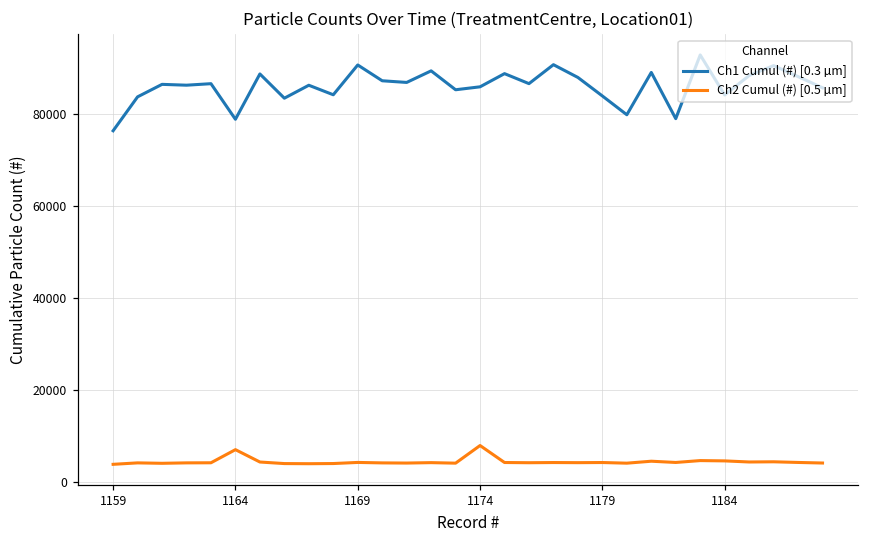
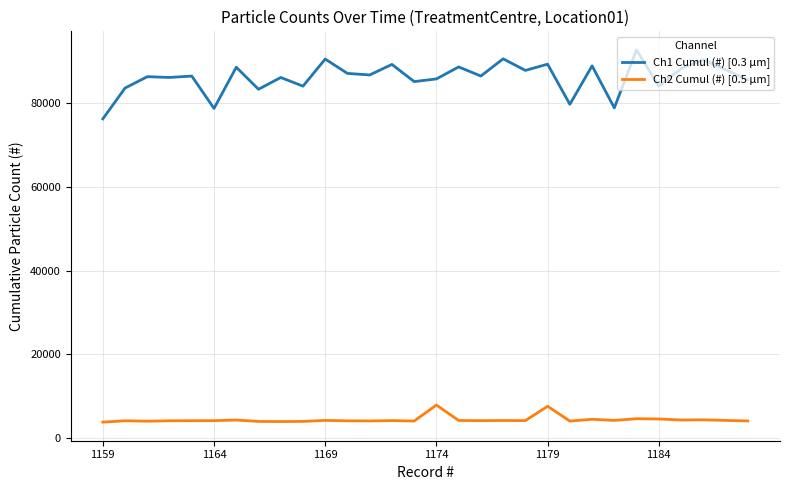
  {
    "Ch1 Cumul (#) [0.3 µm]": {
      "1159": 76000,
      "1164": 79000,
      "1169": 91000,
      "1174": 86000,
-     "1179": 84000
+     "1179": 89000
    },
    "Ch2 Cumul (#) [0.5 µm]": {
      "1159": 4000,
-     "1164": 7000,
+     "1164": 4000,
      "1169": 4000,
      "1174": 8000,
-     "1179": 4000,
+     "1179": 8000,
      "1184": 4000
    }
  }
